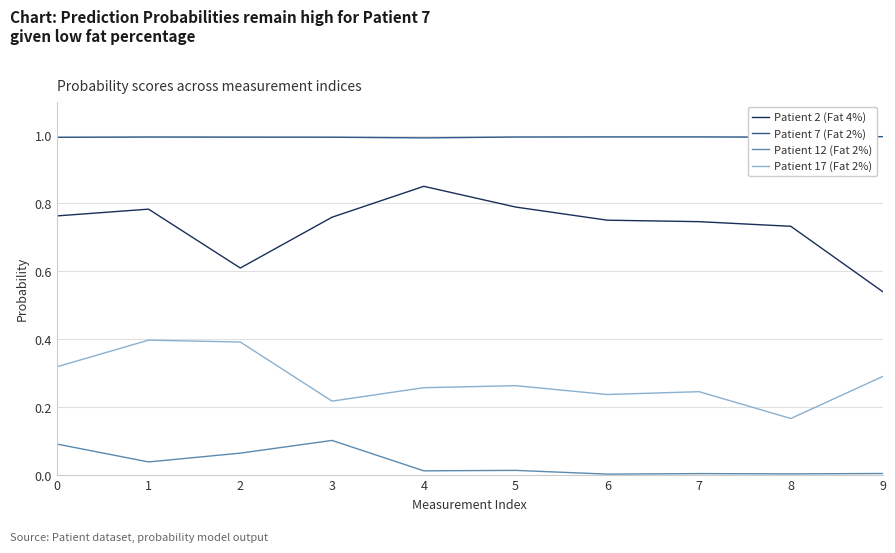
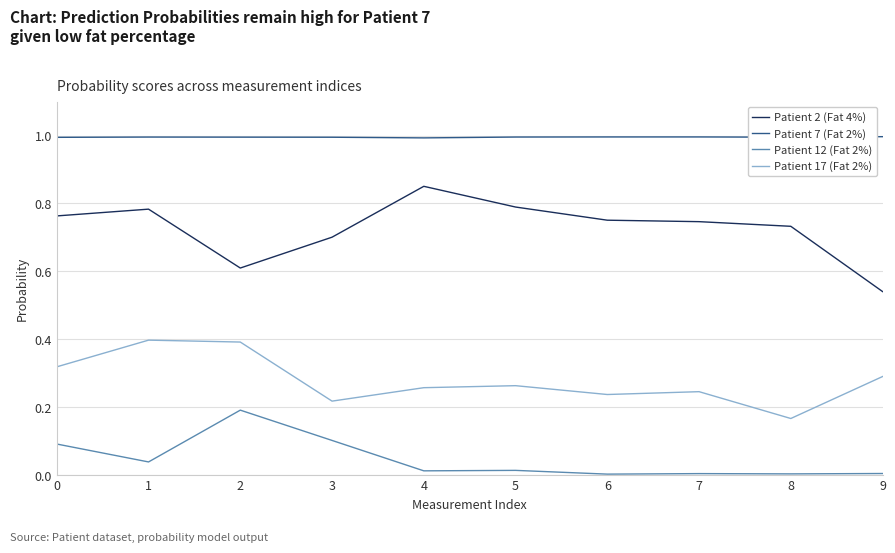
  {
    "Patient 2 (Fat 4%)": {
      "0": 0.76,
      "1": 0.78,
      "2": 0.61,
-     "3": 0.76,
+     "3": 0.70,
      "4": 0.85,
      "5": 0.79,
      "6": 0.75,
      "7": 0.75,
      "8": 0.73,
      "9": 0.54
    },
    "Patient 7 (Fat 2%)": {
      "0": 0.99,
      "1": 1.00,
      "2": 1.00,
      "3": 1.00,
      "4": 0.99,
      "5": 1.00,
      "6": 1.00,
      "7": 1.00,
      "9": 1.00
    },
    "Patient 12 (Fat 2%)": {
      "0": 0.09,
      "1": 0.04,
-     "2": 0.06,
+     "2": 0.19,
      "3": 0.10,
      "4": 0.01,
      "5": 0.01,
      "6": 0.00,
      "7": 0.00,
      "8": 0.00,
      "9": 0.00
    },
    "Patient 17 (Fat 2%)": {
      "0": 0.32,
      "1": 0.40,
      "2": 0.39,
      "3": 0.22,
      "4": 0.26,
      "5": 0.26,
      "6": 0.24,
      "7": 0.25,
      "8": 0.17,
      "9": 0.29
    }
  }
